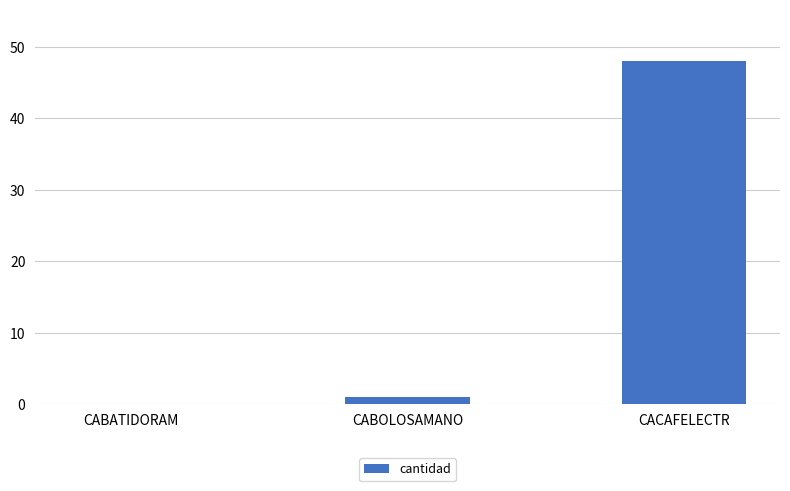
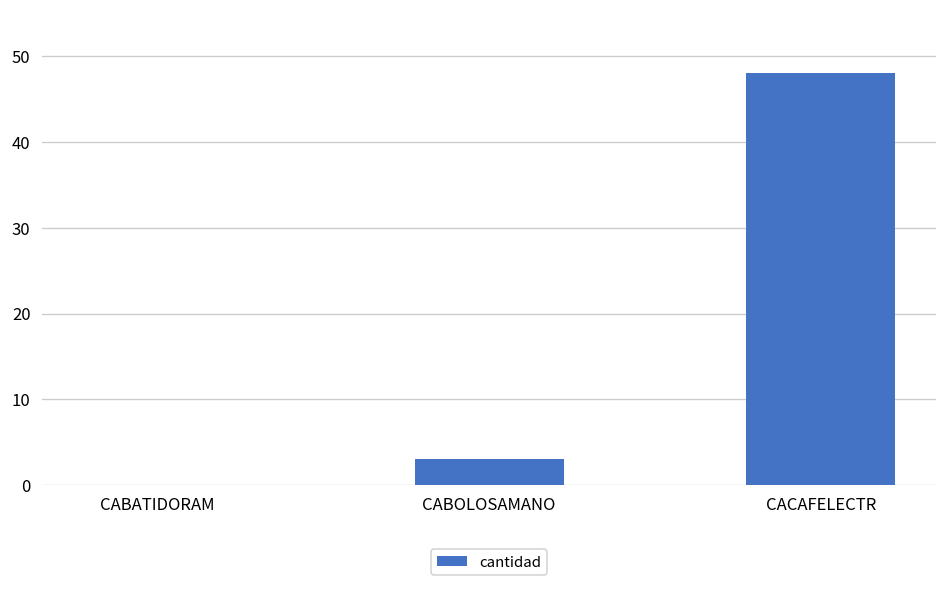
  {
    "CABATIDORAM": 0,
-   "CABOLOSAMANO": 1,
+   "CABOLOSAMANO": 3,
    "CACAFELECTR": 48
  }
